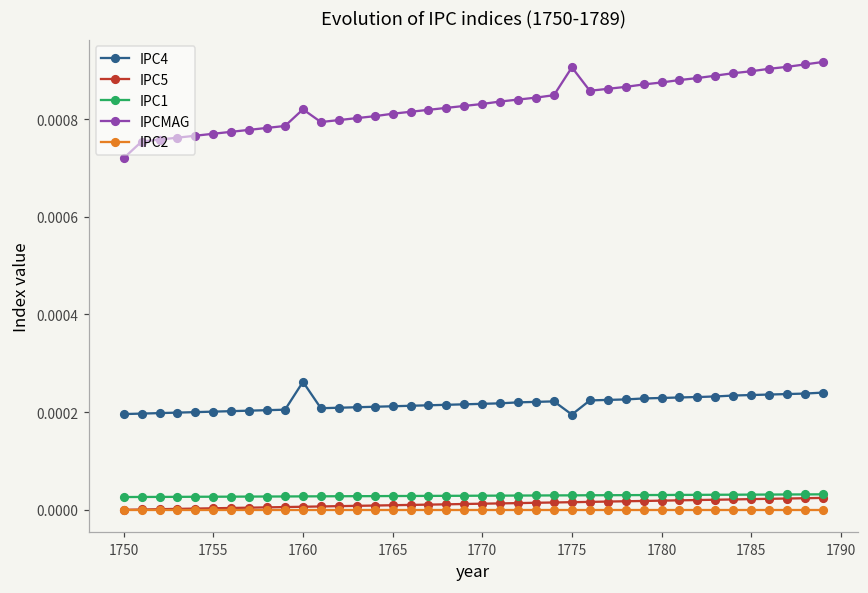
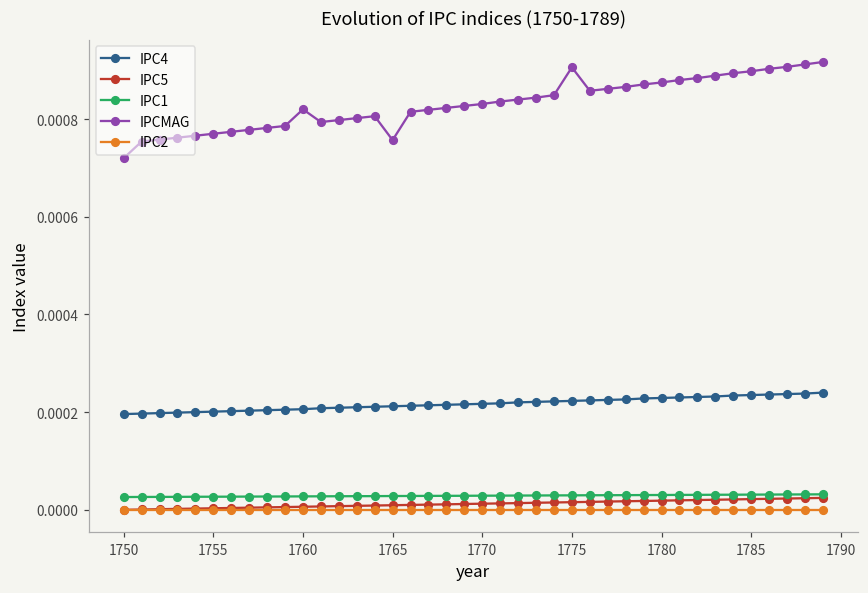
  {
    "IPC4": {
      "1750": 0.00020,
      "1755": 0.00020,
-     "1760": 0.00026,
+     "1760": 0.00021,
      "1765": 0.00021,
      "1770": 0.00022,
-     "1775": 0.00020,
+     "1775": 0.00022,
      "1780": 0.00023,
      "1785": 0.00024
    },
    "IPC5": {
      "1760": 0.00001,
      "1765": 0.00001,
      "1770": 0.00001,
      "1775": 0.00002,
      "1780": 0.00002,
      "1785": 0.00002
    },
    "IPC1": {
      "1750": 0.00003,
      "1755": 0.00003,
      "1760": 0.00003,
      "1765": 0.00003,
      "1770": 0.00003,
      "1775": 0.00003,
      "1780": 0.00003,
      "1785": 0.00003
    },
    "IPCMAG": {
      "1750": 0.00072,
      "1755": 0.00077,
      "1760": 0.00082,
-     "1765": 0.00081,
+     "1765": 0.00076,
      "1770": 0.00083,
      "1775": 0.00091,
      "1780": 0.00088,
      "1785": 0.00090
    },
    "IPC2": {
      "1760": 0.00000,
      "1765": 0.00000,
      "1770": 0.00000,
      "1775": 0.00000,
      "1780": 0.00000,
      "1785": 0.00000
    }
  }
